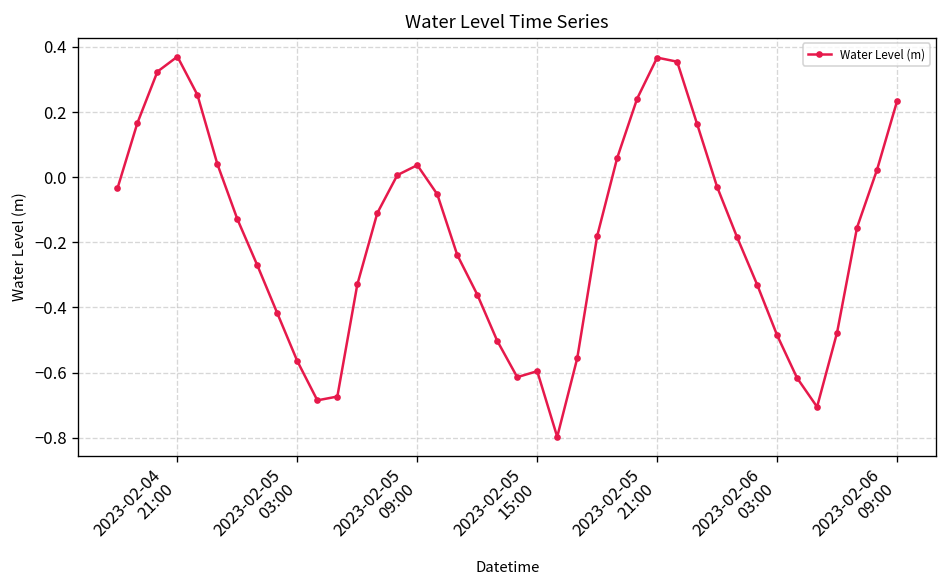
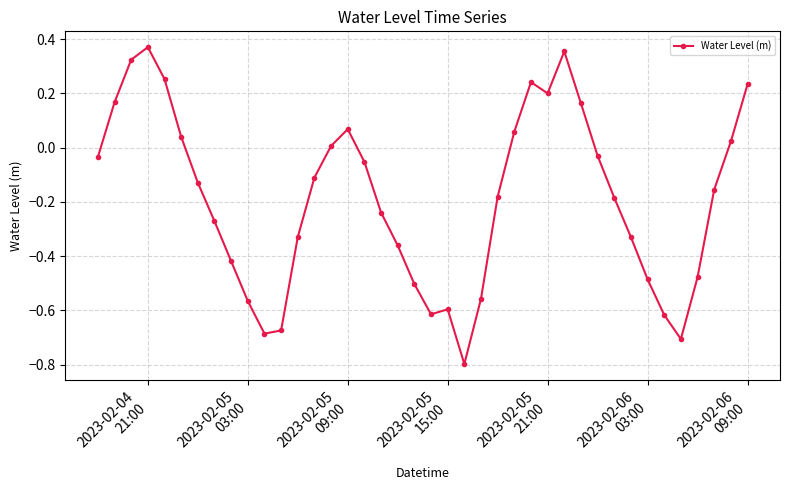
  {
    "2023-02-04 21:00": 0.37,
    "2023-02-05 03:00": -0.57,
-   "2023-02-05 09:00": 0.04,
+   "2023-02-05 09:00": 0.07,
    "2023-02-05 15:00": -0.60,
-   "2023-02-05 21:00": 0.37,
+   "2023-02-05 21:00": 0.20,
    "2023-02-06 03:00": -0.49,
    "2023-02-06 09:00": 0.23
  }
